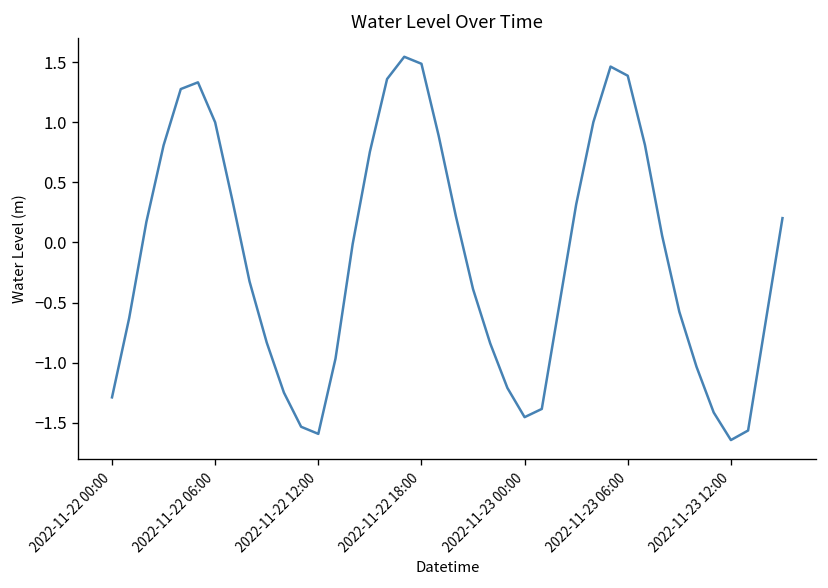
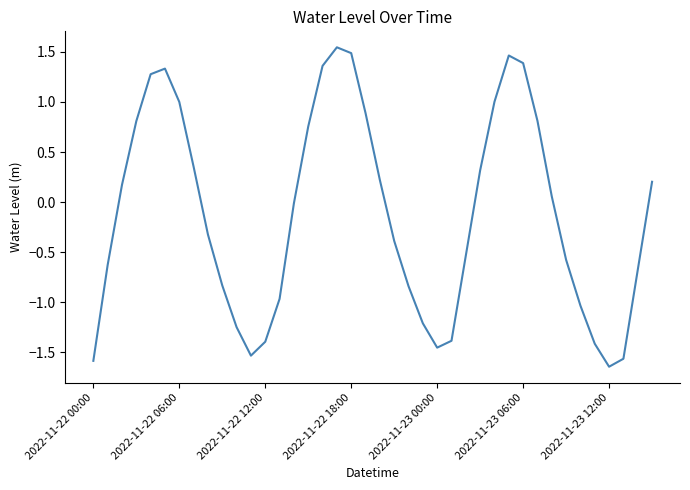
  {
-   "2022-11-22 00:00": -1.29,
+   "2022-11-22 00:00": -1.59,
    "2022-11-22 06:00": 1.00,
-   "2022-11-22 12:00": -1.59,
+   "2022-11-22 12:00": -1.40,
    "2022-11-22 18:00": 1.49,
    "2022-11-23 00:00": -1.45,
    "2022-11-23 06:00": 1.39,
    "2022-11-23 12:00": -1.65
  }
